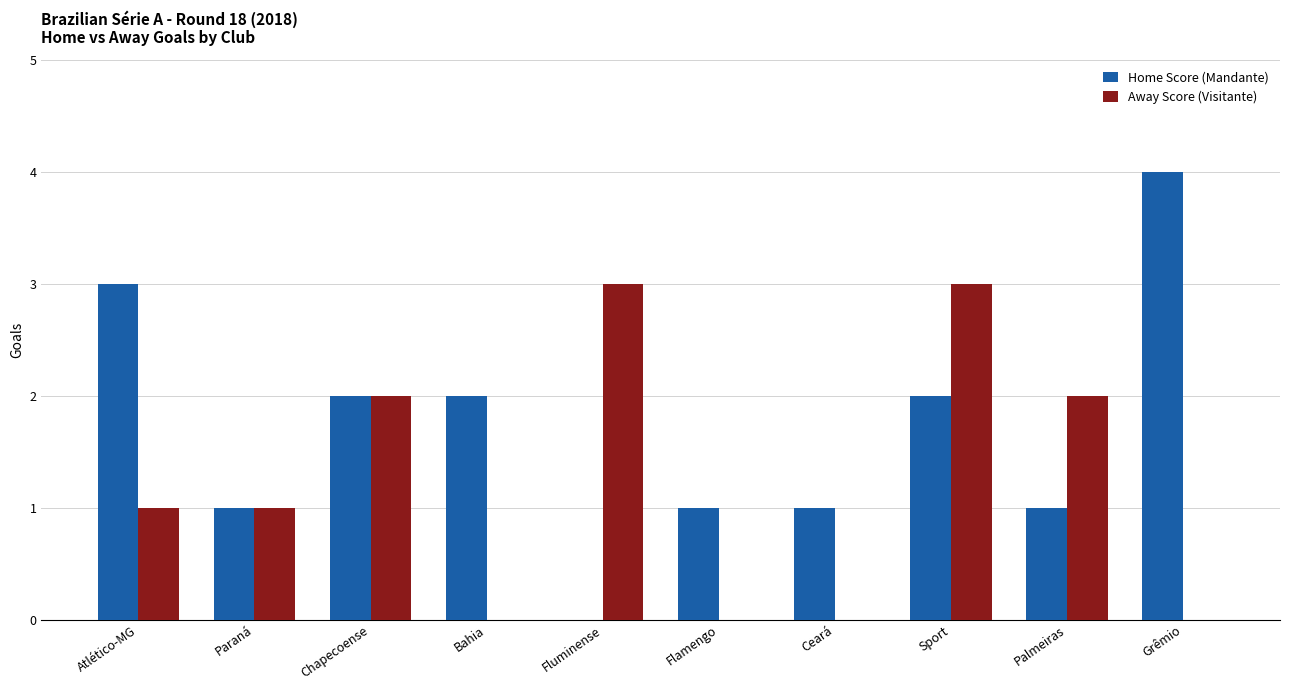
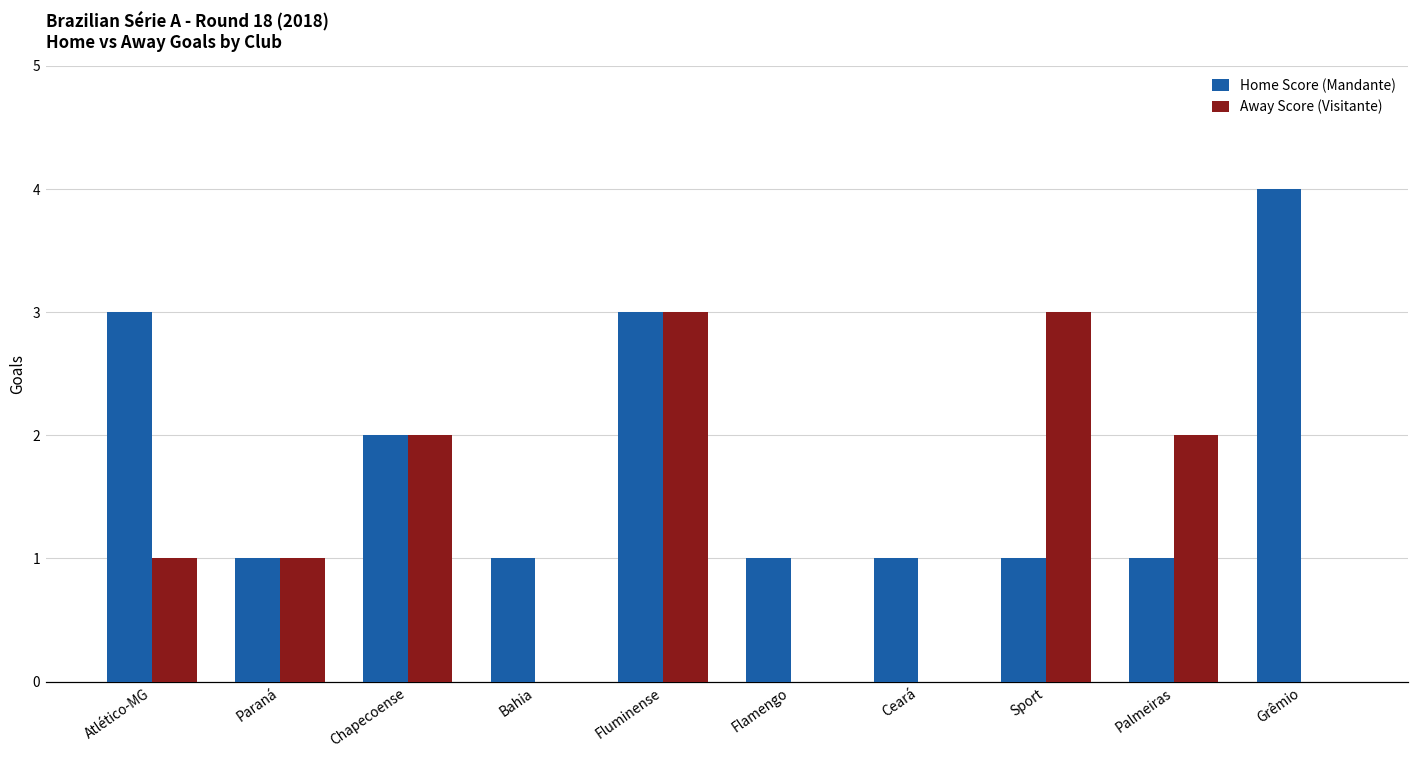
  {
    "Home Score (Mandante)": {
      "Atlético-MG": 3,
      "Paraná": 1,
      "Chapecoense": 2,
-     "Bahia": 2,
-     "Fluminense": 0,
+     "Bahia": 1,
+     "Fluminense": 3,
      "Flamengo": 1,
      "Ceará": 1,
-     "Sport": 2,
+     "Sport": 1,
      "Palmeiras": 1,
      "Grêmio": 4
    },
    "Away Score (Visitante)": {
      "Atlético-MG": 1,
      "Paraná": 1,
      "Chapecoense": 2,
      "Bahia": 0,
      "Fluminense": 3,
      "Flamengo": 0,
      "Ceará": 0,
      "Sport": 3,
      "Palmeiras": 2,
      "Grêmio": 0
    }
  }
